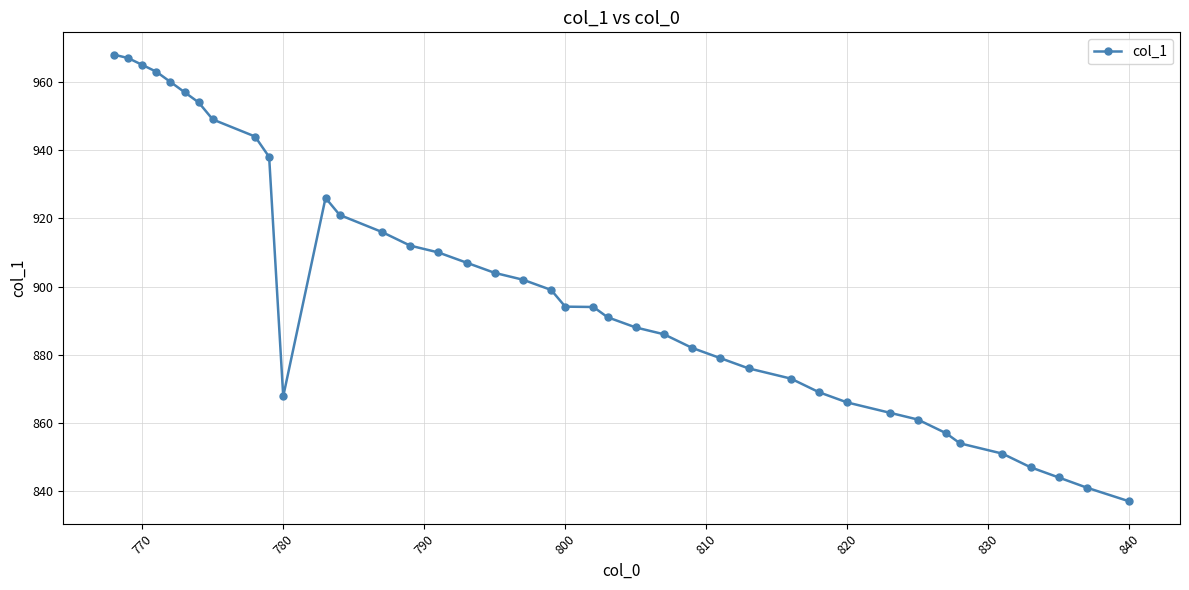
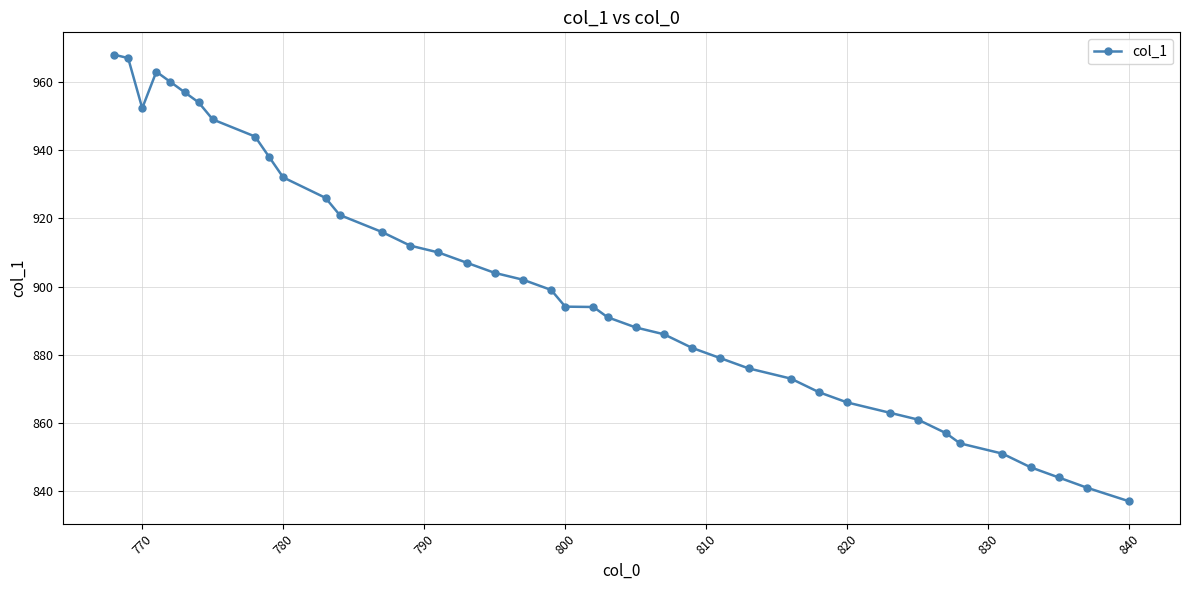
  {
-   "770": 965,
-   "780": 868,
+   "770": 952,
+   "780": 932,
    "800": 894,
    "820": 866,
    "840": 837
  }
